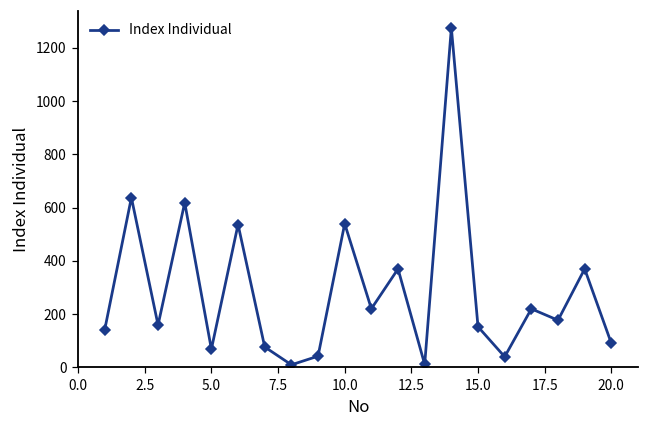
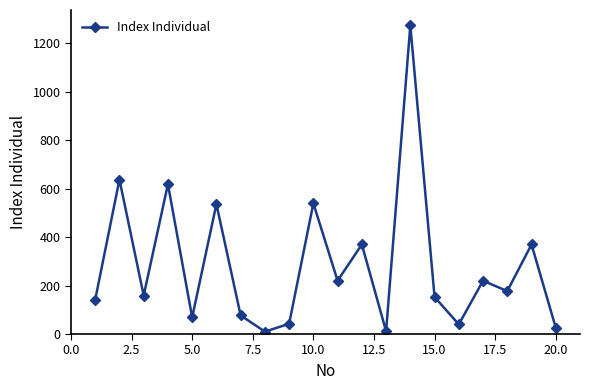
  {
    "5.0": 70,
    "10.0": 540,
    "15.0": 150,
-   "20.0": 90
+   "20.0": 30
  }
